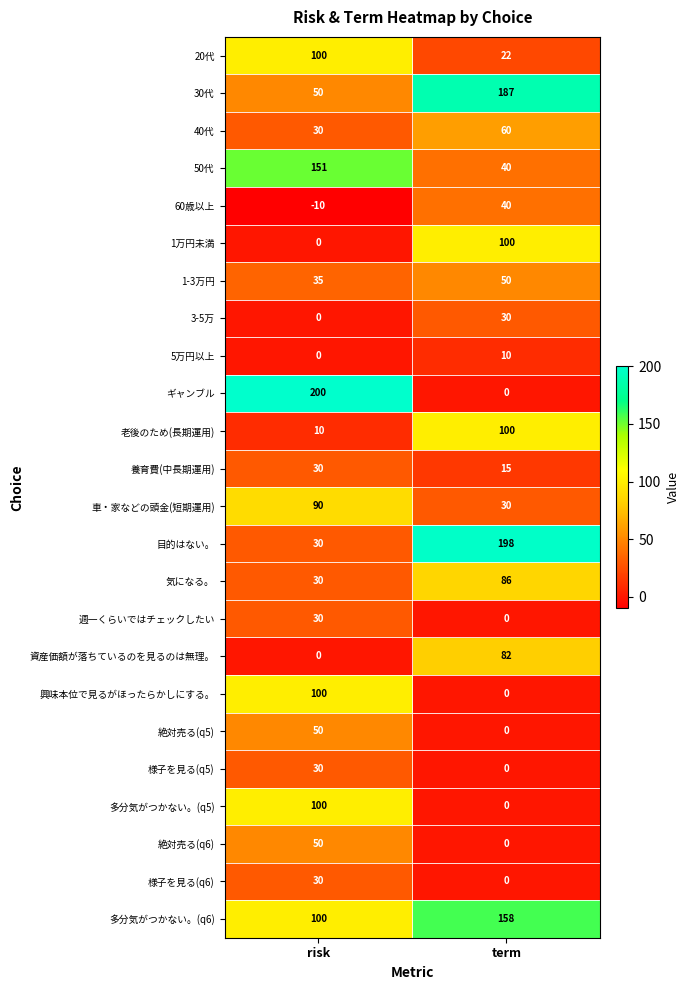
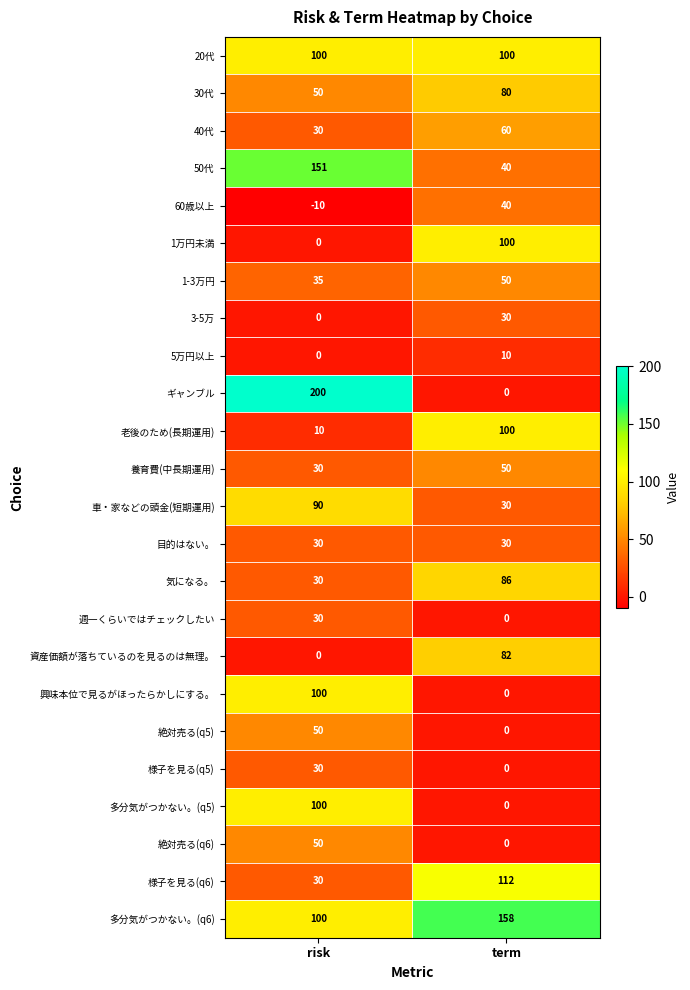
  {
    "20代": {
      "risk": 100,
-     "term": 22
+     "term": 100
    },
    "30代": {
      "risk": 50,
-     "term": 187
+     "term": 80
    },
    "40代": {
      "risk": 30,
      "term": 60
    },
    "50代": {
      "risk": 151,
      "term": 40
    },
    "60歳以上": {
      "risk": -10,
      "term": 40
    },
    "1万円未満": {
      "risk": 0,
      "term": 100
    },
    "1-3万円": {
      "risk": 35,
      "term": 50
    },
    "3-5万": {
      "risk": 0,
      "term": 30
    },
    "5万円以上": {
      "risk": 0,
      "term": 10
    },
    "ギャンブル": {
      "risk": 200,
      "term": 0
    },
    "老後のため(長期運用)": {
      "risk": 10,
      "term": 100
    },
    "養育費(中長期運用)": {
      "risk": 30,
-     "term": 15
+     "term": 50
    },
    "車・家などの頭金(短期運用)": {
      "risk": 90,
      "term": 30
    },
    "目的はない。": {
      "risk": 30,
-     "term": 198
+     "term": 30
    },
    "気になる。": {
      "risk": 30,
      "term": 86
    },
    "週一くらいではチェックしたい": {
      "risk": 30,
      "term": 0
    },
    "資産価額が落ちているのを見るのは無理。": {
      "risk": 0,
      "term": 82
    },
    "興味本位で見るがほったらかしにする。": {
      "risk": 100,
      "term": 0
    },
    "絶対売る(q5)": {
      "risk": 50,
      "term": 0
    },
    "様子を見る(q5)": {
      "risk": 30,
      "term": 0
    },
    "多分気がつかない。(q5)": {
      "risk": 100,
      "term": 0
    },
    "絶対売る(q6)": {
      "risk": 50,
      "term": 0
    },
    "様子を見る(q6)": {
      "risk": 30,
-     "term": 0
+     "term": 112
    },
    "多分気がつかない。(q6)": {
      "risk": 100,
      "term": 158
    }
  }
